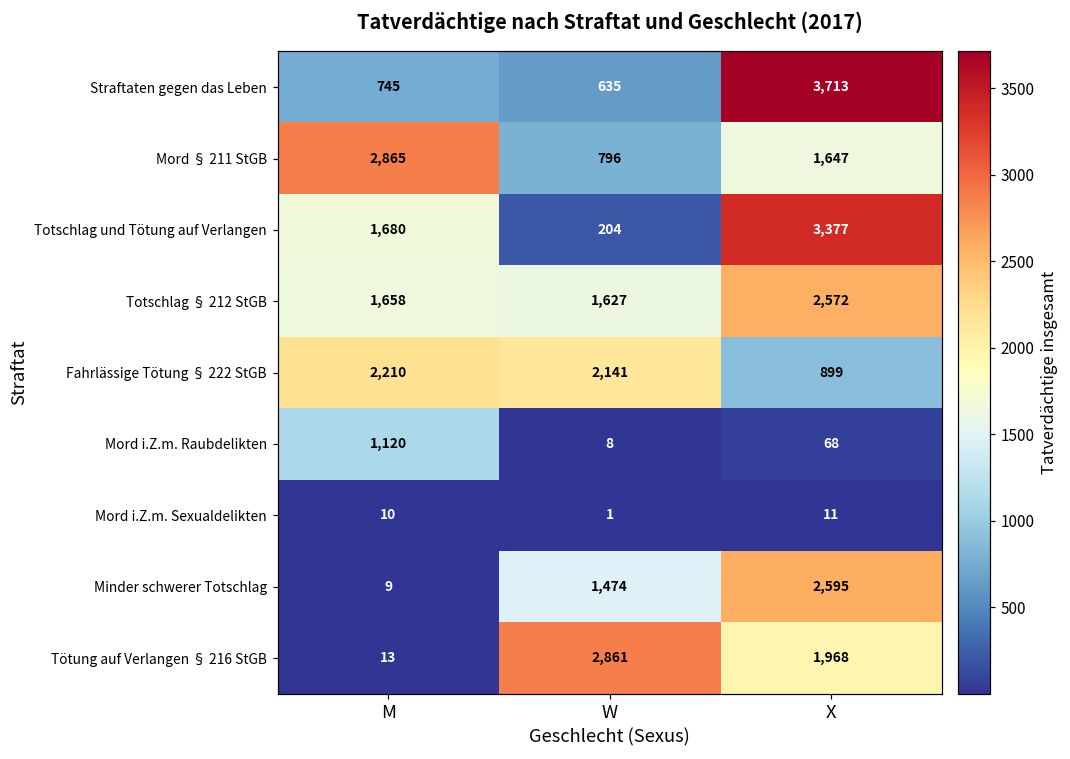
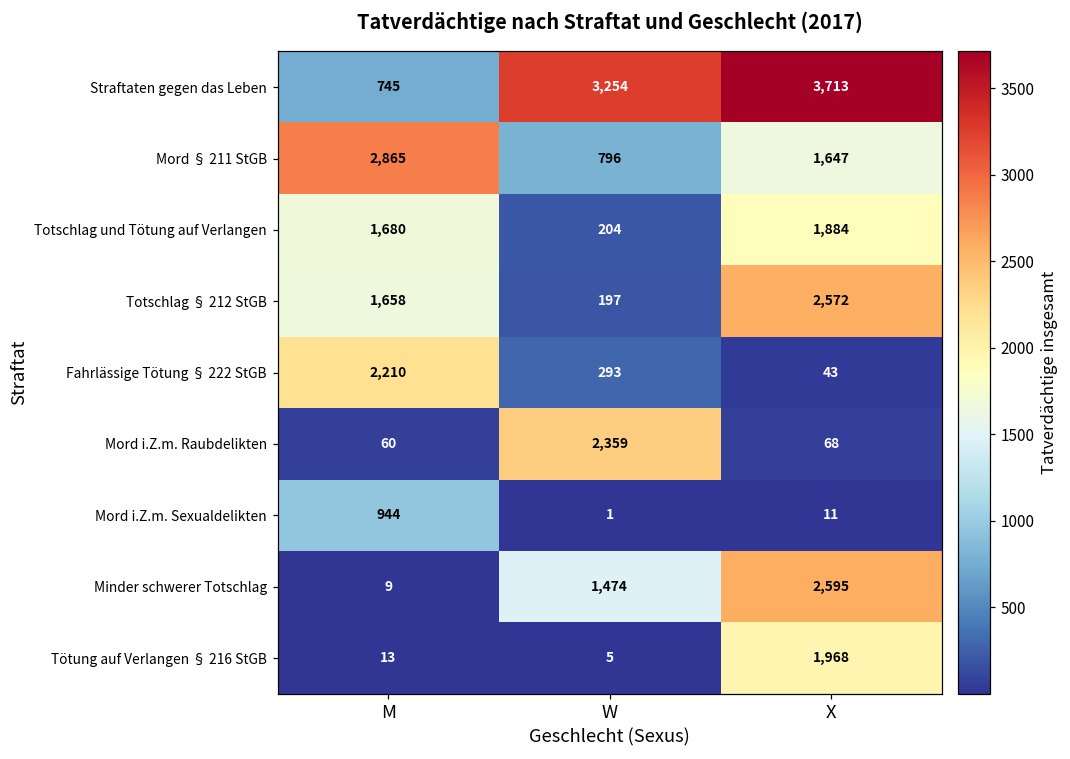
  {
    "Straftaten gegen das Leben": {
      "M": "745",
-     "W": "635",
+     "W": "3,254",
      "X": "3,713"
    },
    "Mord § 211 StGB": {
      "M": "2,865",
      "W": "796",
      "X": "1,647"
    },
    "Totschlag und Tötung auf Verlangen": {
      "M": "1,680",
      "W": "204",
-     "X": "3,377"
+     "X": "1,884"
    },
    "Totschlag § 212 StGB": {
      "M": "1,658",
-     "W": "1,627",
+     "W": "197",
      "X": "2,572"
    },
    "Fahrlässige Tötung § 222 StGB": {
      "M": "2,210",
-     "W": "2,141",
-     "X": "899"
+     "W": "293",
+     "X": "43"
    },
    "Mord i.Z.m. Raubdelikten": {
-     "M": "1,120",
-     "W": "8",
+     "M": "60",
+     "W": "2,359",
      "X": "68"
    },
    "Mord i.Z.m. Sexualdelikten": {
-     "M": "10",
+     "M": "944",
      "W": "1",
      "X": "11"
    },
    "Minder schwerer Totschlag": {
      "M": "9",
      "W": "1,474",
      "X": "2,595"
    },
    "Tötung auf Verlangen § 216 StGB": {
      "M": "13",
-     "W": "2,861",
+     "W": "5",
      "X": "1,968"
    }
  }
